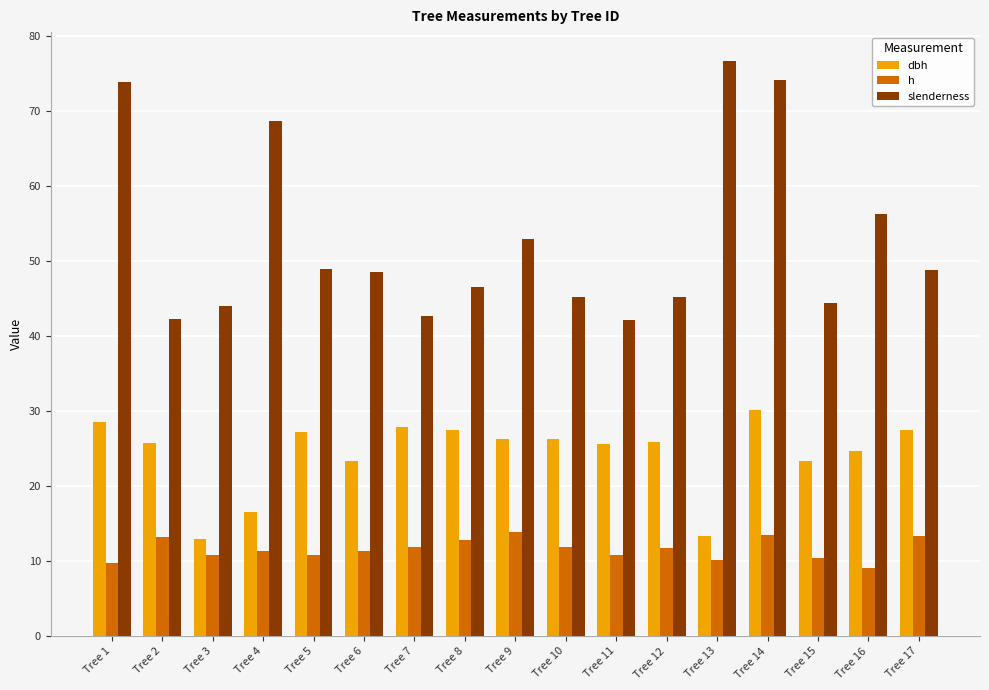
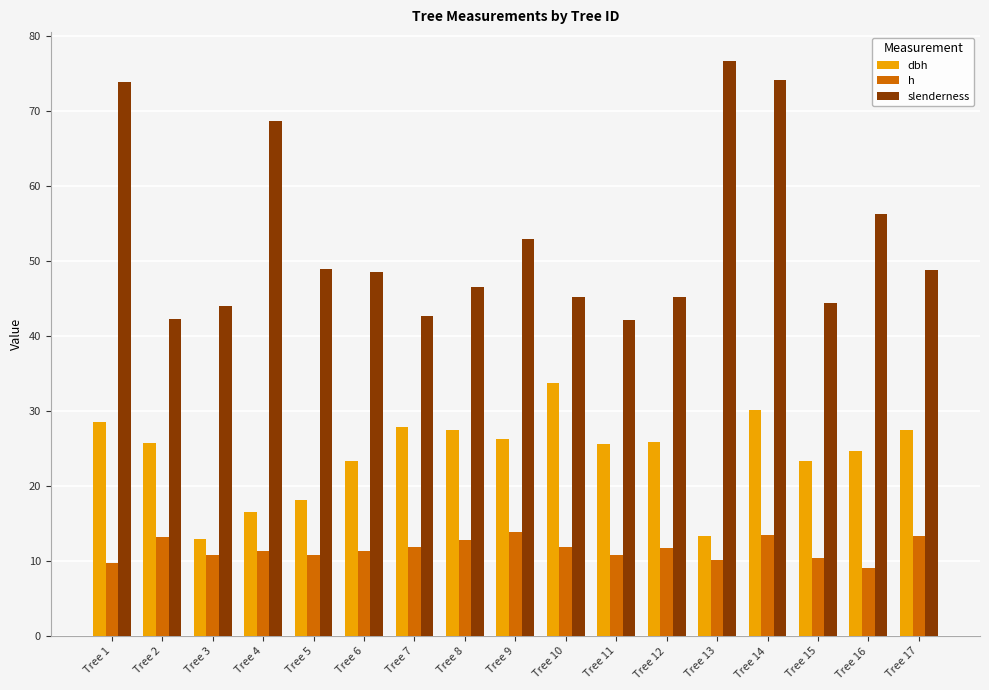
  {
    "dbh": {
      "Tree 1": 29,
      "Tree 2": 26,
      "Tree 3": 13,
      "Tree 4": 17,
-     "Tree 5": 27,
+     "Tree 5": 18,
      "Tree 6": 23,
      "Tree 7": 28,
      "Tree 8": 28,
      "Tree 9": 26,
-     "Tree 10": 26,
+     "Tree 10": 34,
      "Tree 11": 26,
      "Tree 12": 26,
      "Tree 13": 13,
      "Tree 14": 30,
      "Tree 15": 23,
      "Tree 16": 25,
      "Tree 17": 27
    },
    "h": {
      "Tree 1": 10,
      "Tree 2": 13,
      "Tree 3": 11,
      "Tree 4": 11,
      "Tree 5": 11,
      "Tree 6": 11,
      "Tree 7": 12,
      "Tree 8": 13,
      "Tree 9": 14,
      "Tree 10": 12,
      "Tree 11": 11,
      "Tree 12": 12,
      "Tree 13": 10,
      "Tree 14": 14,
      "Tree 15": 10,
      "Tree 16": 9,
      "Tree 17": 13
    },
    "slenderness": {
      "Tree 1": 74,
      "Tree 2": 42,
      "Tree 3": 44,
      "Tree 4": 69,
      "Tree 5": 49,
      "Tree 6": 49,
      "Tree 7": 43,
      "Tree 8": 47,
      "Tree 9": 53,
      "Tree 10": 45,
      "Tree 11": 42,
      "Tree 12": 45,
      "Tree 13": 77,
      "Tree 14": 74,
      "Tree 15": 44,
      "Tree 16": 56,
      "Tree 17": 49
    }
  }
